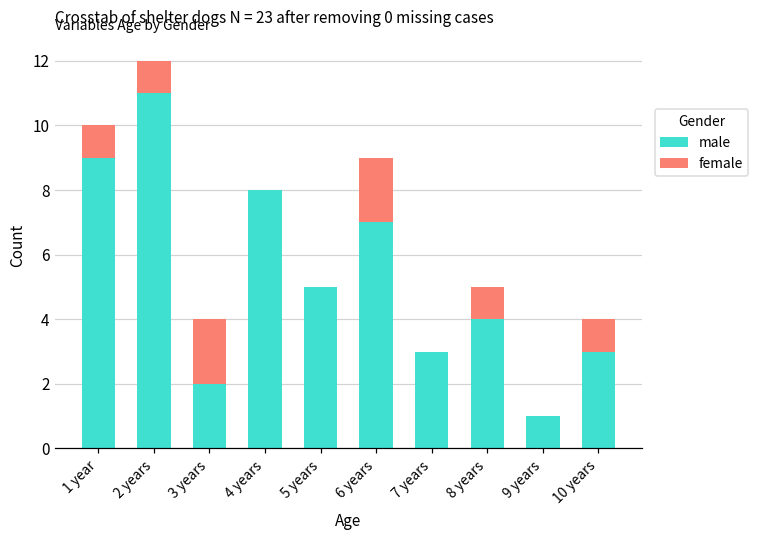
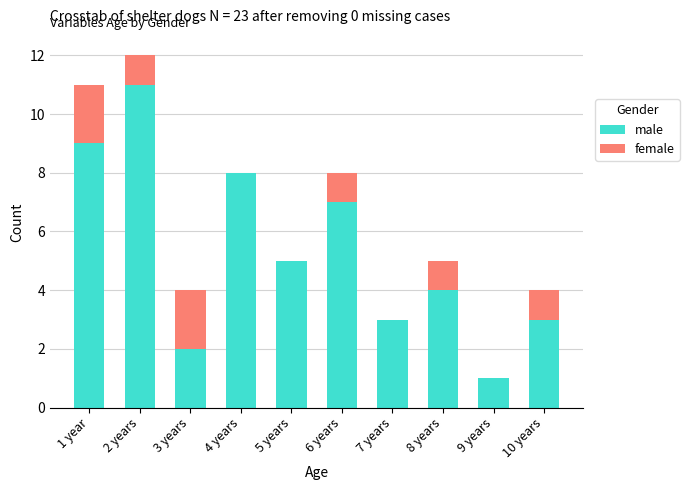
  {
    "male": {
      "1 year": 9,
      "2 years": 11,
      "3 years": 2,
      "4 years": 8,
      "5 years": 5,
      "6 years": 7,
      "7 years": 3,
      "8 years": 4,
      "9 years": 1,
      "10 years": 3
    },
    "female": {
-     "1 year": 1,
+     "1 year": 2,
      "2 years": 1,
      "3 years": 2,
      "4 years": 0,
      "5 years": 0,
-     "6 years": 2,
+     "6 years": 1,
      "7 years": 0,
      "8 years": 1,
      "9 years": 0,
      "10 years": 1
    }
  }
